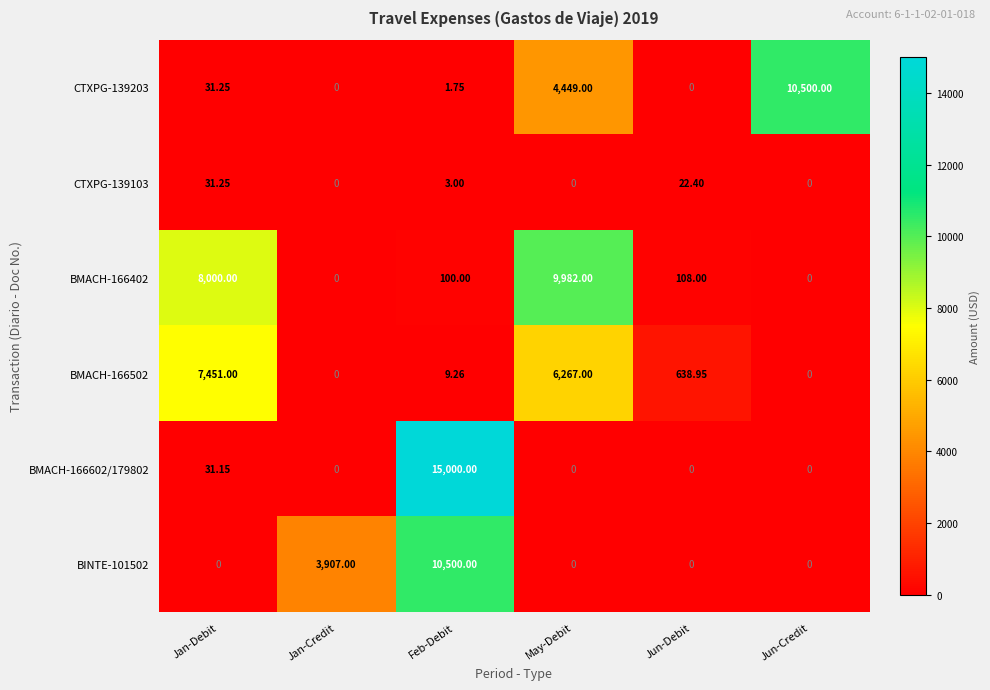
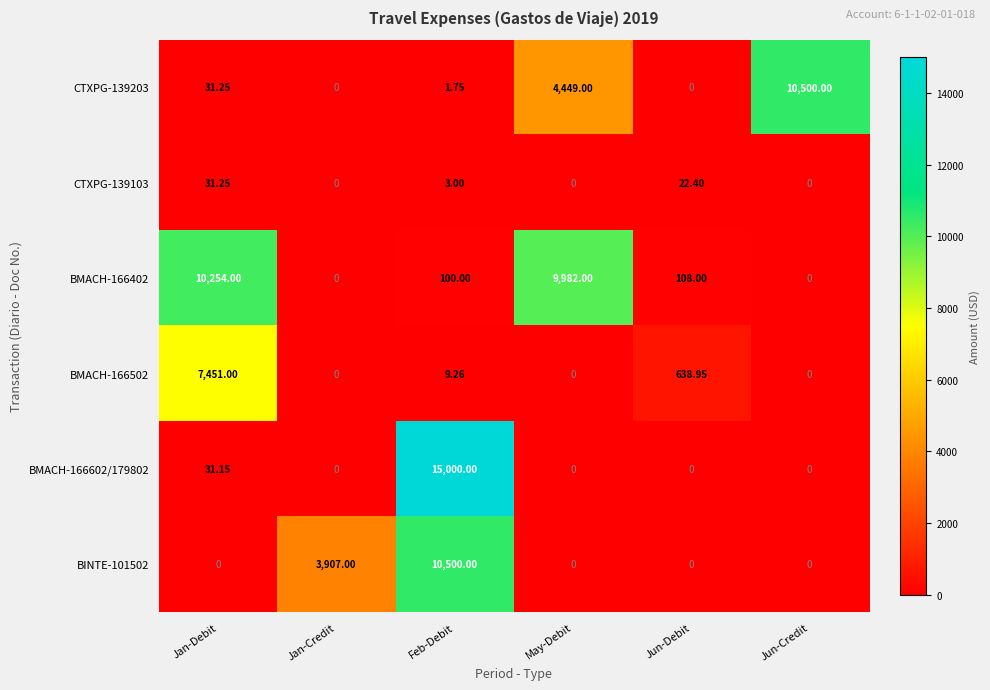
  {
    "CTXPG-139203": {
      "Jan-Debit": "31.25",
      "Jan-Credit": "0",
      "Feb-Debit": "1.75",
      "May-Debit": "4,449.00",
      "Jun-Debit": "0",
      "Jun-Credit": "10,500.00"
    },
    "CTXPG-139103": {
      "Jan-Debit": "31.25",
      "Jan-Credit": "0",
      "Feb-Debit": "3.00",
      "May-Debit": "0",
      "Jun-Debit": "22.40",
      "Jun-Credit": "0"
    },
    "BMACH-166402": {
-     "Jan-Debit": "8,000.00",
+     "Jan-Debit": "10,254.00",
      "Jan-Credit": "0",
      "Feb-Debit": "100.00",
      "May-Debit": "9,982.00",
      "Jun-Debit": "108.00",
      "Jun-Credit": "0"
    },
    "BMACH-166502": {
      "Jan-Debit": "7,451.00",
      "Jan-Credit": "0",
      "Feb-Debit": "9.26",
-     "May-Debit": "6,267.00",
+     "May-Debit": "0",
      "Jun-Debit": "638.95",
      "Jun-Credit": "0"
    },
    "BMACH-166602/179802": {
      "Jan-Debit": "31.15",
      "Jan-Credit": "0",
      "Feb-Debit": "15,000.00",
      "May-Debit": "0",
      "Jun-Debit": "0",
      "Jun-Credit": "0"
    },
    "BINTE-101502": {
      "Jan-Debit": "0",
      "Jan-Credit": "3,907.00",
      "Feb-Debit": "10,500.00",
      "May-Debit": "0",
      "Jun-Debit": "0",
      "Jun-Credit": "0"
    }
  }
